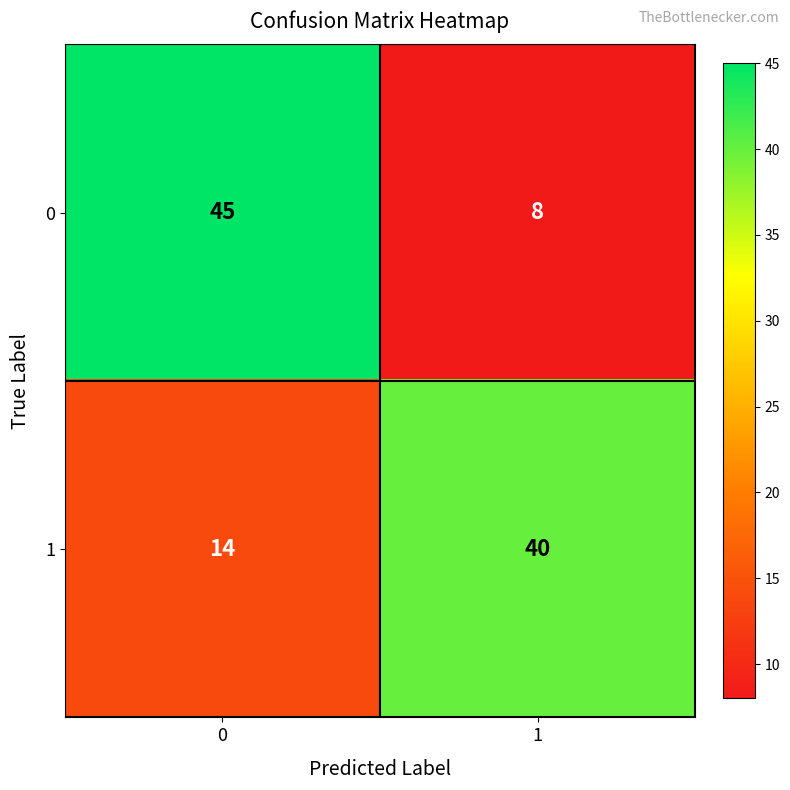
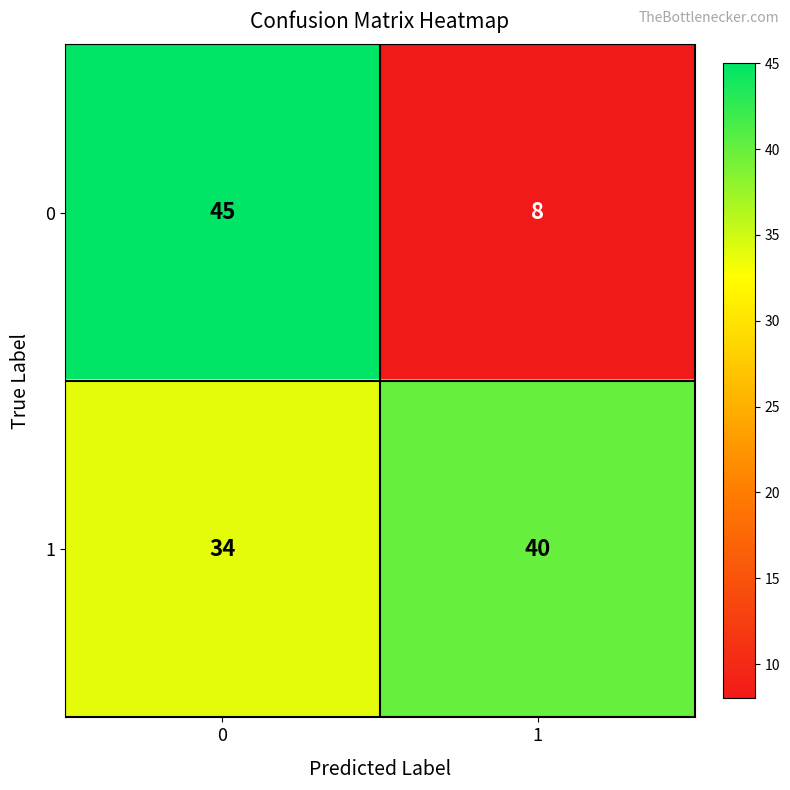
  {
    "0": {
      "0": 45,
      "1": 8
    },
    "1": {
-     "0": 14,
+     "0": 34,
      "1": 40
    }
  }
